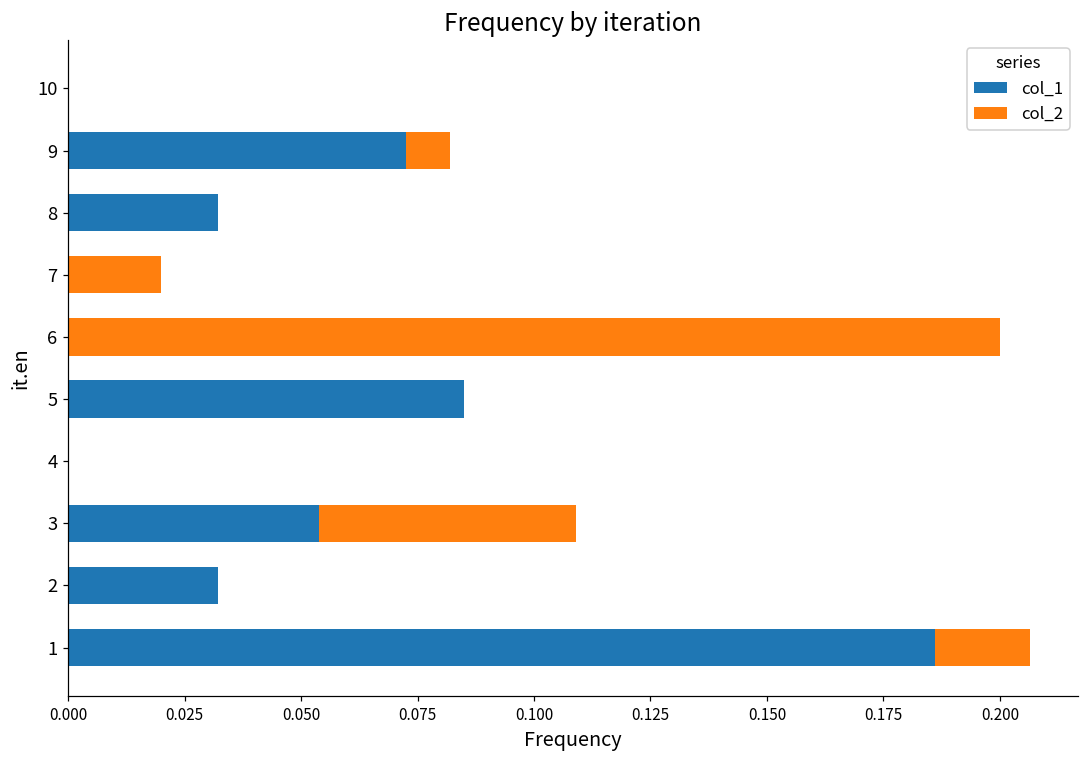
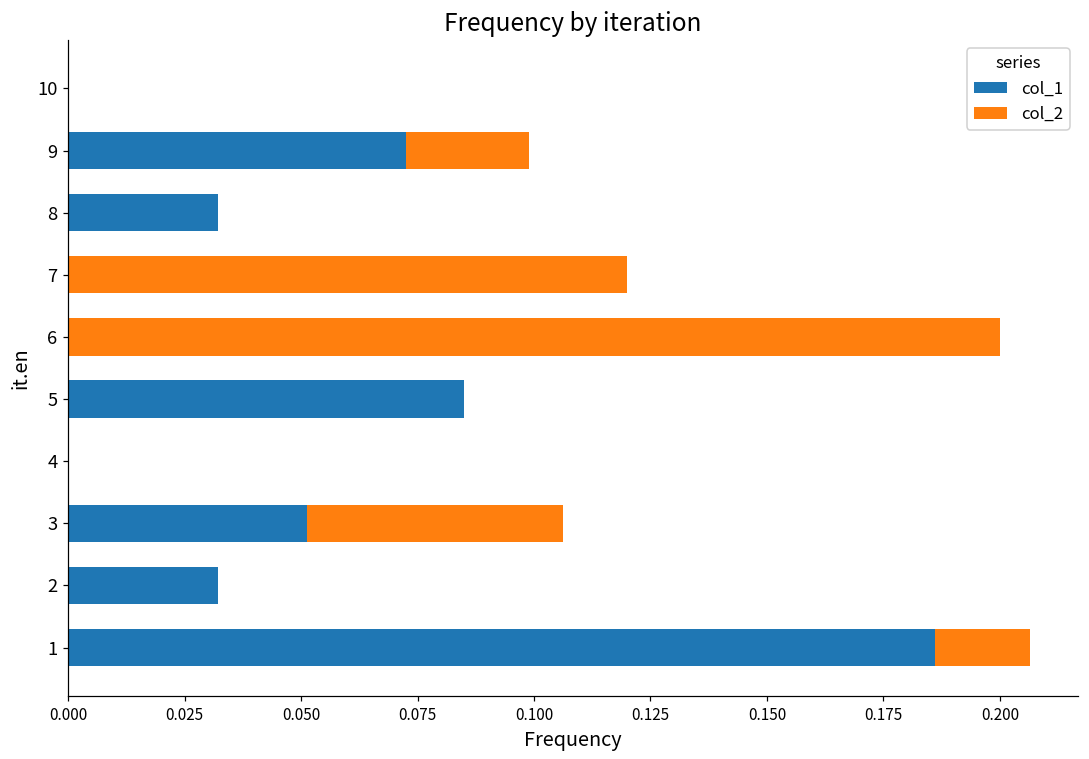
  {
    "col_1": {
      "10": 0.000,
      "9": 0.073,
      "8": 0.032,
      "7": 0.000,
      "6": 0.000,
      "5": 0.085,
      "4": 0.000,
-     "3": 0.054,
+     "3": 0.051,
      "2": 0.032,
      "1": 0.186
    },
    "col_2": {
      "10": 0.000,
-     "9": 0.009,
+     "9": 0.026,
      "8": 0.000,
-     "7": 0.02,
+     "7": 0.12,
      "6": 0.200,
      "5": 0.000,
      "4": 0.000,
      "3": 0.055,
      "2": 0.000,
      "1": 0.020
    }
  }
